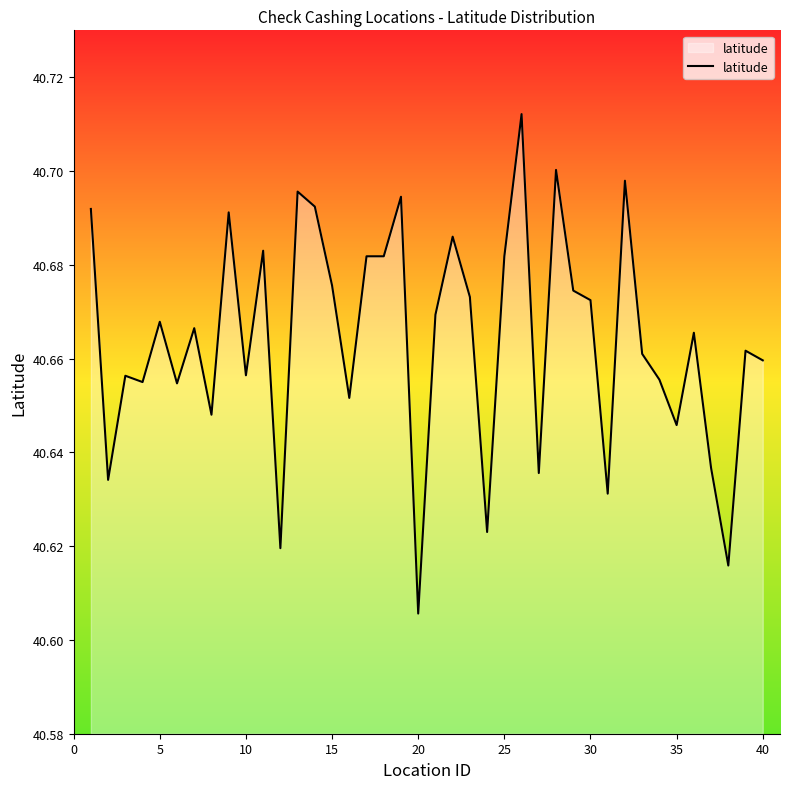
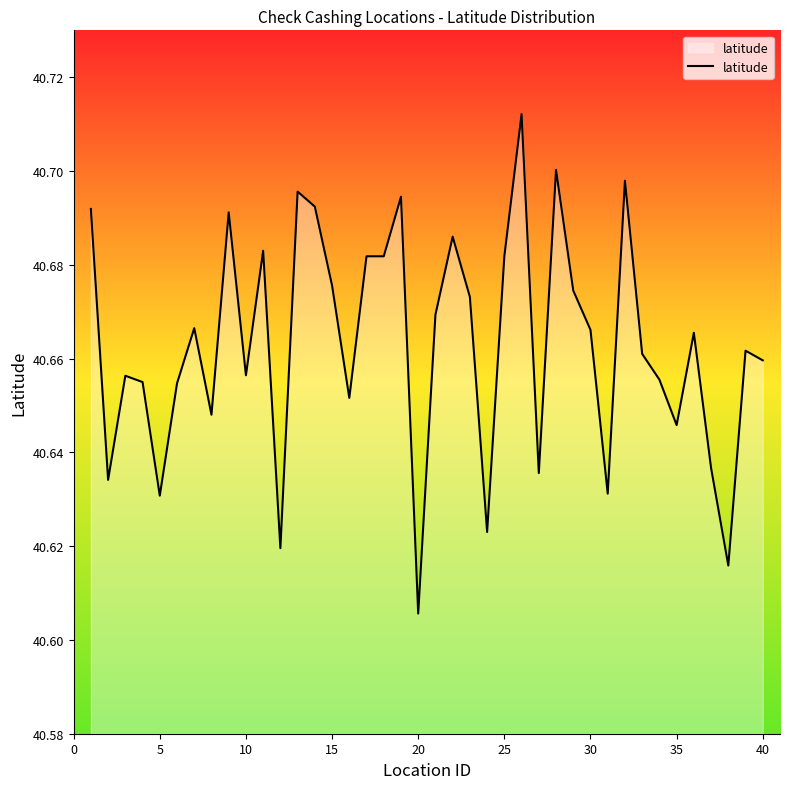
  {
-   "5": 40.668,
+   "5": 40.631,
    "10": 40.656,
    "15": 40.676,
    "20": 40.606,
    "25": 40.682,
-   "30": 40.672,
+   "30": 40.666,
    "35": 40.646,
    "40": 40.660
  }
